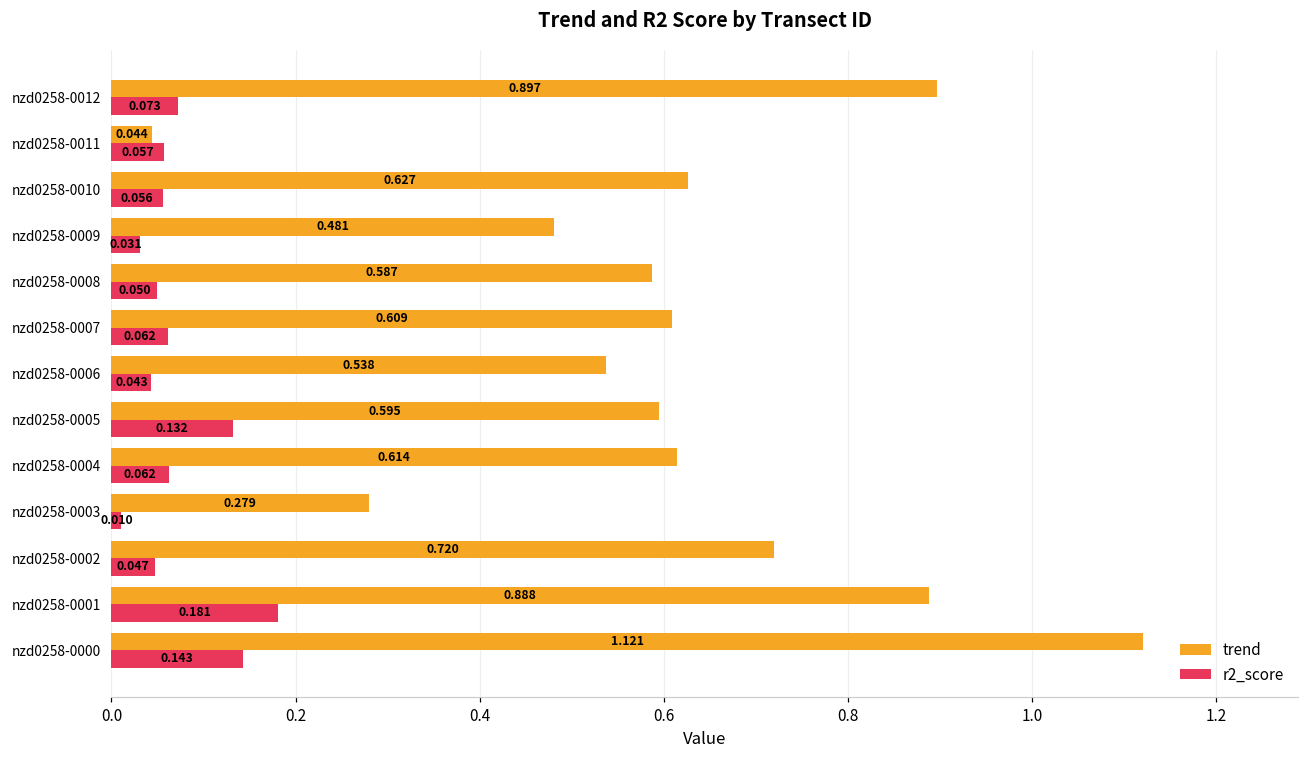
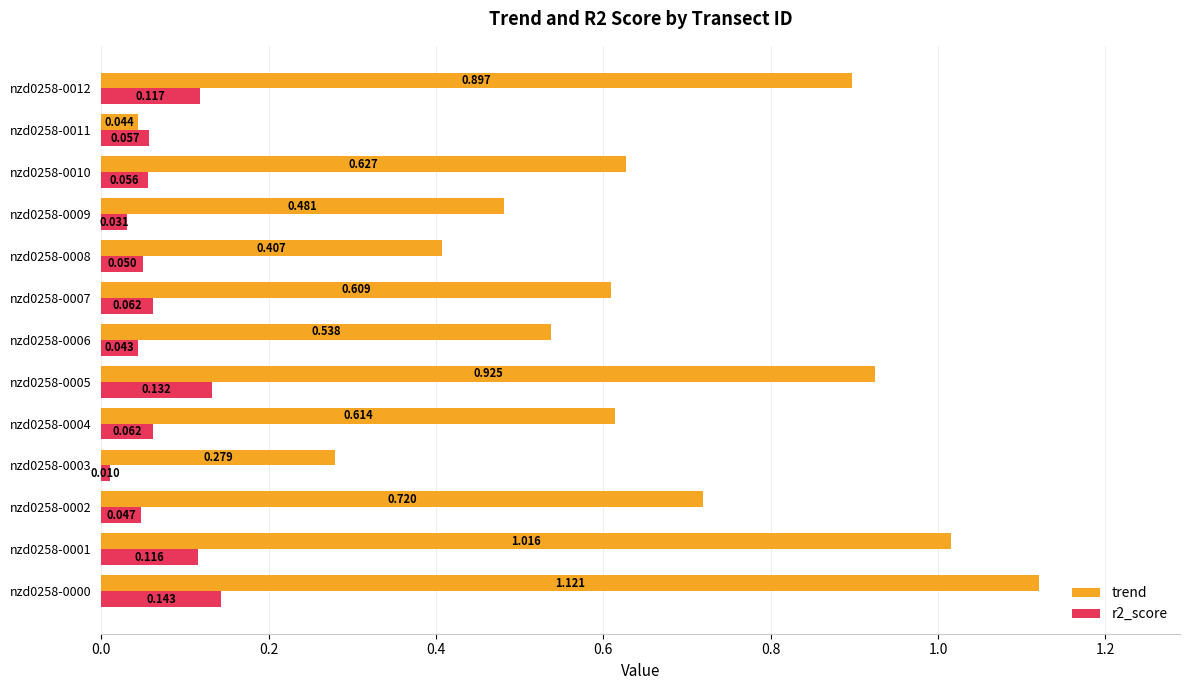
  {
    "trend": {
      "nzd0258-0012": 0.897,
      "nzd0258-0011": 0.044,
      "nzd0258-0010": 0.627,
      "nzd0258-0009": 0.481,
-     "nzd0258-0008": 0.587,
+     "nzd0258-0008": 0.407,
      "nzd0258-0007": 0.609,
      "nzd0258-0006": 0.538,
-     "nzd0258-0005": 0.595,
+     "nzd0258-0005": 0.925,
      "nzd0258-0004": 0.614,
      "nzd0258-0003": 0.279,
      "nzd0258-0002": 0.720,
-     "nzd0258-0001": 0.888,
+     "nzd0258-0001": 1.016,
      "nzd0258-0000": 1.121
    },
    "r2_score": {
-     "nzd0258-0012": 0.073,
+     "nzd0258-0012": 0.117,
      "nzd0258-0011": 0.057,
      "nzd0258-0010": 0.056,
      "nzd0258-0009": 0.031,
      "nzd0258-0008": 0.050,
      "nzd0258-0007": 0.062,
      "nzd0258-0006": 0.043,
      "nzd0258-0005": 0.132,
      "nzd0258-0004": 0.062,
      "nzd0258-0003": 0.010,
      "nzd0258-0002": 0.047,
-     "nzd0258-0001": 0.181,
+     "nzd0258-0001": 0.116,
      "nzd0258-0000": 0.143
    }
  }
